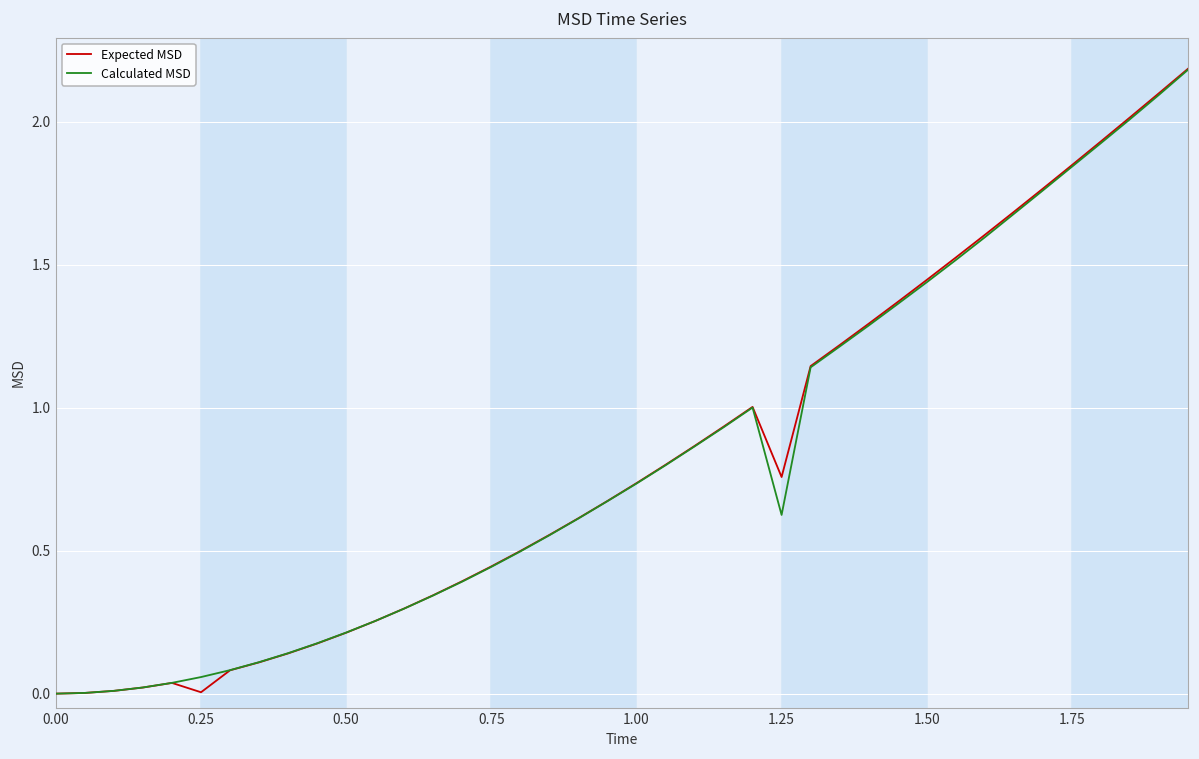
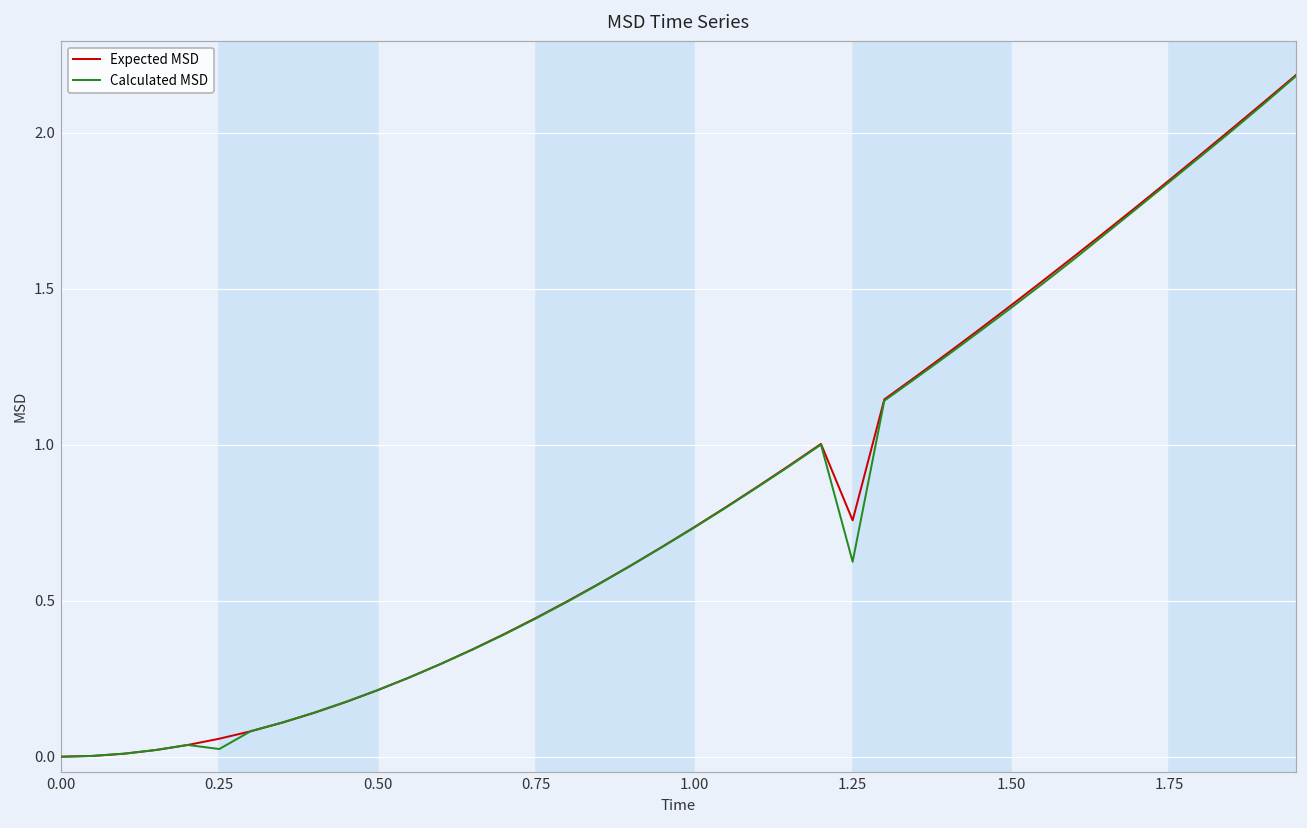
  {
    "Expected MSD": {
-     "0.25": 0.00,
+     "0.25": 0.06,
      "1.25": 0.76
    },
    "Calculated MSD": {
-     "0.25": 0.06,
+     "0.25": 0.02,
      "1.25": 0.62
    }
  }
